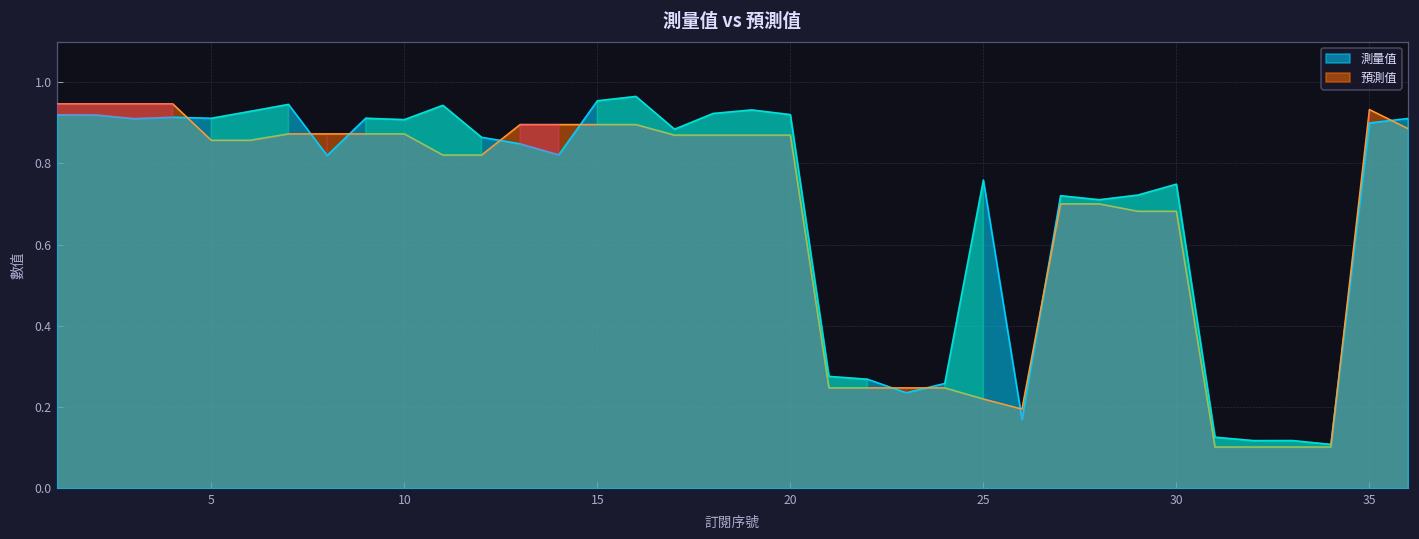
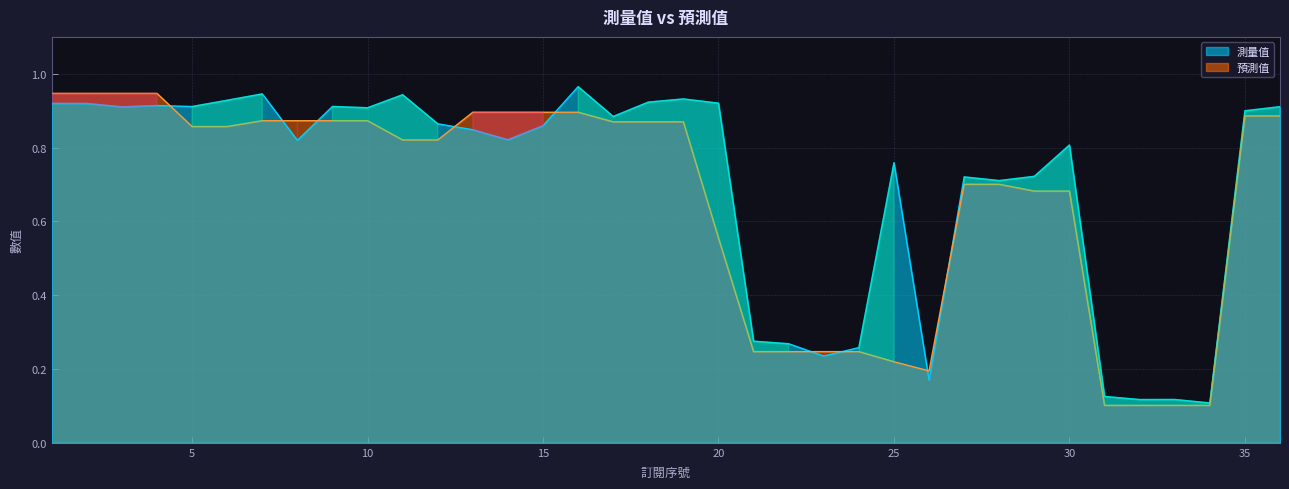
  {
    "測量值": {
      "5": 0.91,
      "10": 0.91,
-     "15": 0.95,
+     "15": 0.86,
      "20": 0.92,
      "25": 0.76,
-     "30": 0.75,
+     "30": 0.81,
      "35": 0.90
    },
    "預測值": {
      "5": 0.86,
      "10": 0.87,
      "15": 0.90,
-     "20": 0.87,
+     "20": 0.56,
      "25": 0.22,
      "30": 0.68,
-     "35": 0.93
+     "35": 0.89
    }
  }
